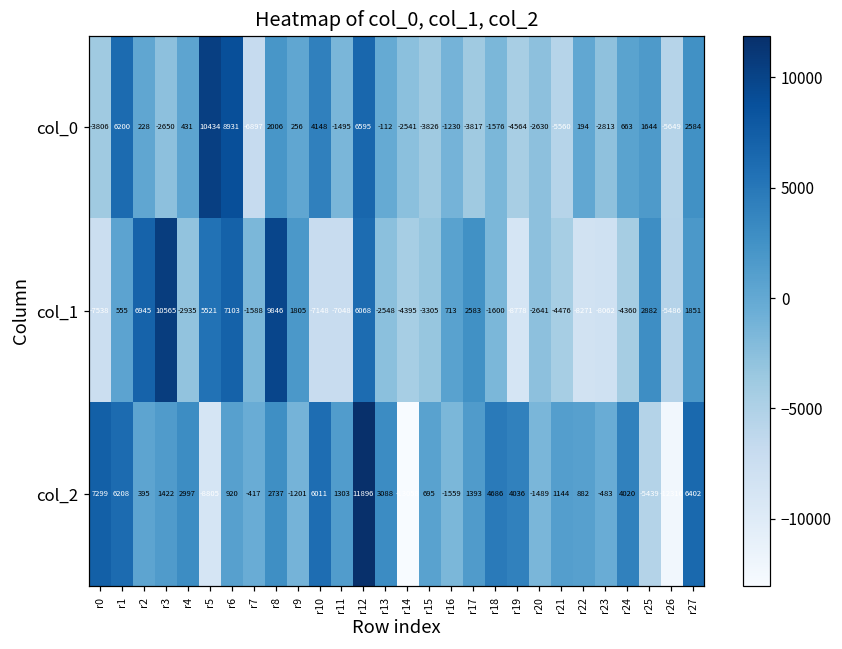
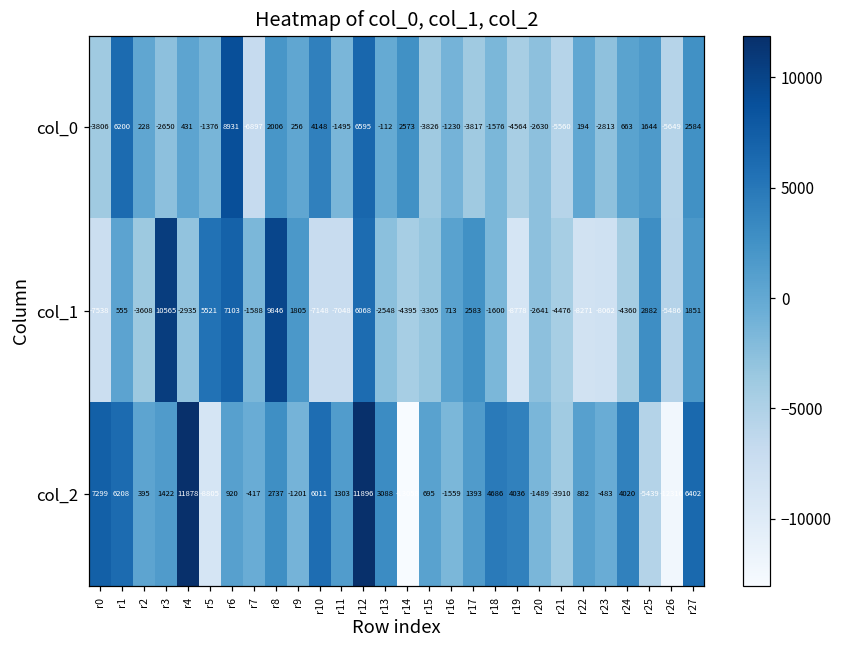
  {
    "col_0": {
      "r0": -3806,
      "r1": 6200,
      "r2": 228,
      "r3": -2650,
      "r4": 431,
-     "r5": 10434,
+     "r5": -1376,
      "r6": 8931,
      "r7": -6897,
      "r8": 2006,
      "r9": 256,
      "r10": 4148,
      "r11": -1495,
      "r12": 6595,
      "r13": -112,
-     "r14": -2541,
+     "r14": 2573,
      "r15": -3826,
      "r16": -1230,
      "r17": -3817,
      "r18": -1576,
      "r19": -4564,
      "r20": -2630,
      "r21": -5560,
      "r22": 194,
      "r23": -2813,
      "r24": 663,
      "r25": 1644,
      "r26": -5649,
      "r27": 2584
    },
    "col_1": {
      "r0": -7538,
      "r1": 555,
-     "r2": 6945,
+     "r2": -3608,
      "r3": 10565,
      "r4": -2935,
      "r5": 5521,
      "r6": 7103,
      "r7": -1588,
      "r8": 9846,
      "r9": 1805,
      "r10": -7148,
      "r11": -7048,
      "r12": 6068,
      "r13": -2548,
      "r14": -4395,
      "r15": -3305,
      "r16": 713,
      "r17": 2583,
      "r18": -1600,
      "r20": -2641,
      "r21": -4476,
      "r24": -4360,
      "r25": 2882,
      "r26": -5486,
      "r27": 1851
    },
    "col_2": {
      "r0": 7299,
      "r1": 6208,
      "r2": 395,
      "r3": 1422,
-     "r4": 2997,
+     "r4": 11878,
      "r6": 920,
      "r7": -417,
      "r8": 2737,
      "r9": -1201,
      "r10": 6011,
      "r11": 1303,
      "r12": 11896,
      "r13": 3088,
      "r15": 695,
      "r16": -1559,
      "r17": 1393,
      "r18": 4686,
      "r19": 4036,
      "r20": -1489,
-     "r21": 1144,
+     "r21": -3910,
      "r22": 882,
      "r23": -483,
      "r24": 4020,
      "r25": -5439,
      "r27": 6402
    }
  }
